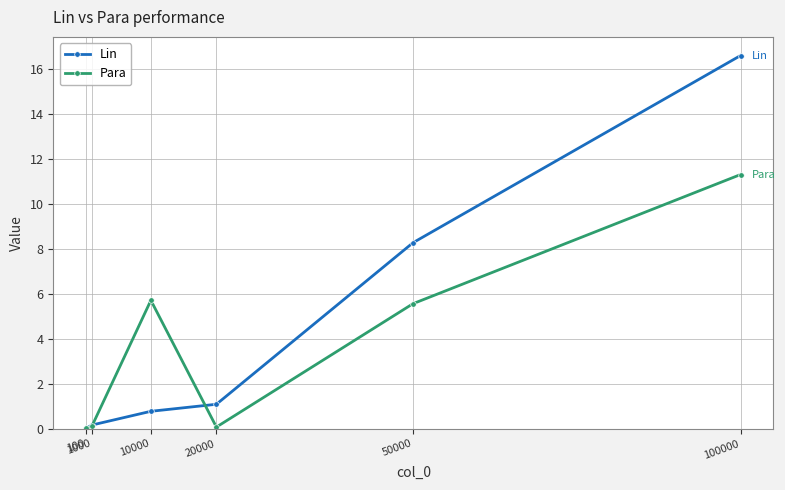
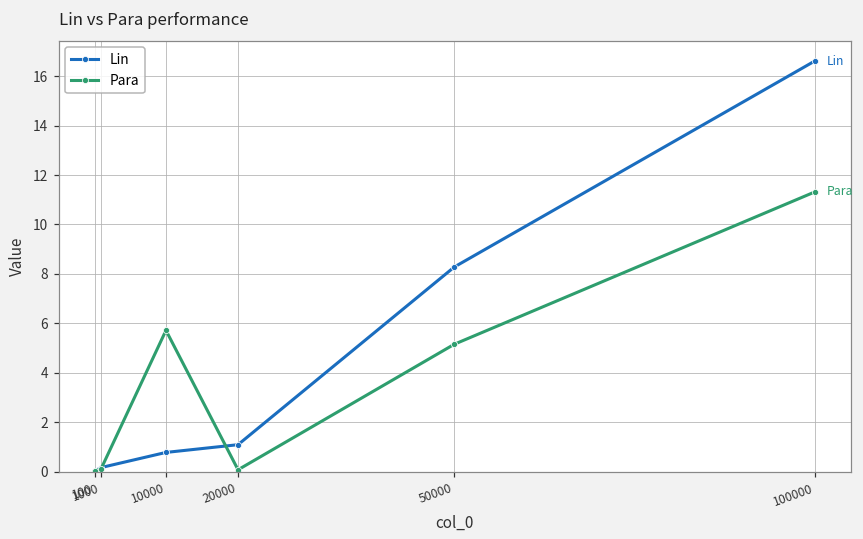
  {
    "Lin": {
      "10000": 0.8,
      "20000": 1.1,
      "50000": 8.3,
      "100000": 16.6
    },
    "Para": {
      "10000": 5.7,
      "20000": 0.1,
-     "50000": 5.6,
+     "50000": 5.2,
      "100000": 11.3
    }
  }
